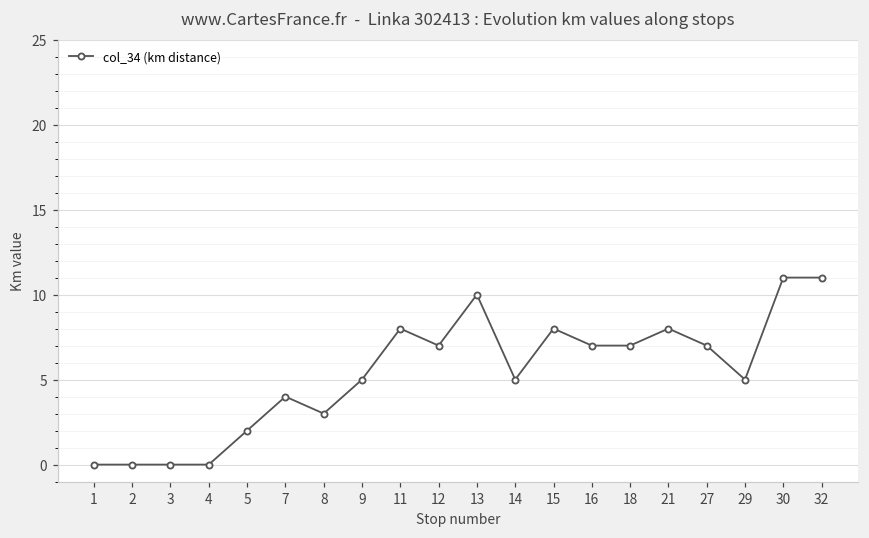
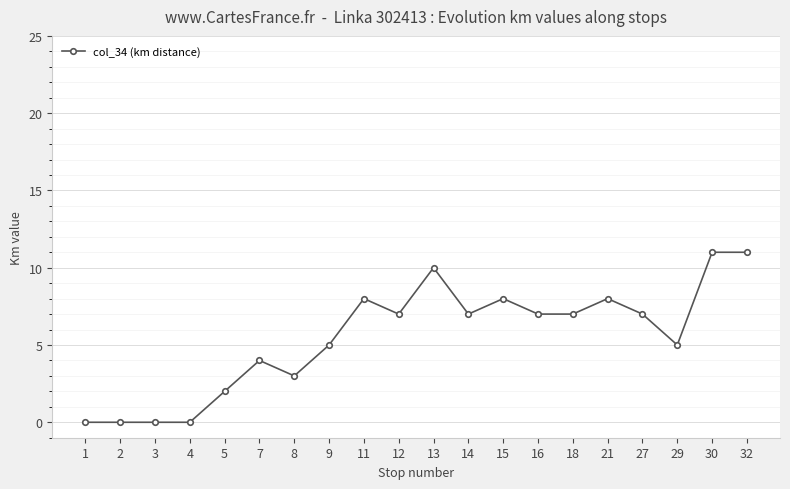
  {
    "1": 0,
    "2": 0,
    "3": 0,
    "4": 0,
    "5": 2,
    "7": 4,
    "8": 3,
    "9": 5,
    "11": 8,
    "12": 7,
    "13": 10,
-   "14": 5,
+   "14": 7,
    "15": 8,
    "16": 7,
    "18": 7,
    "21": 8,
    "27": 7,
    "29": 5,
    "30": 11,
    "32": 11
  }
